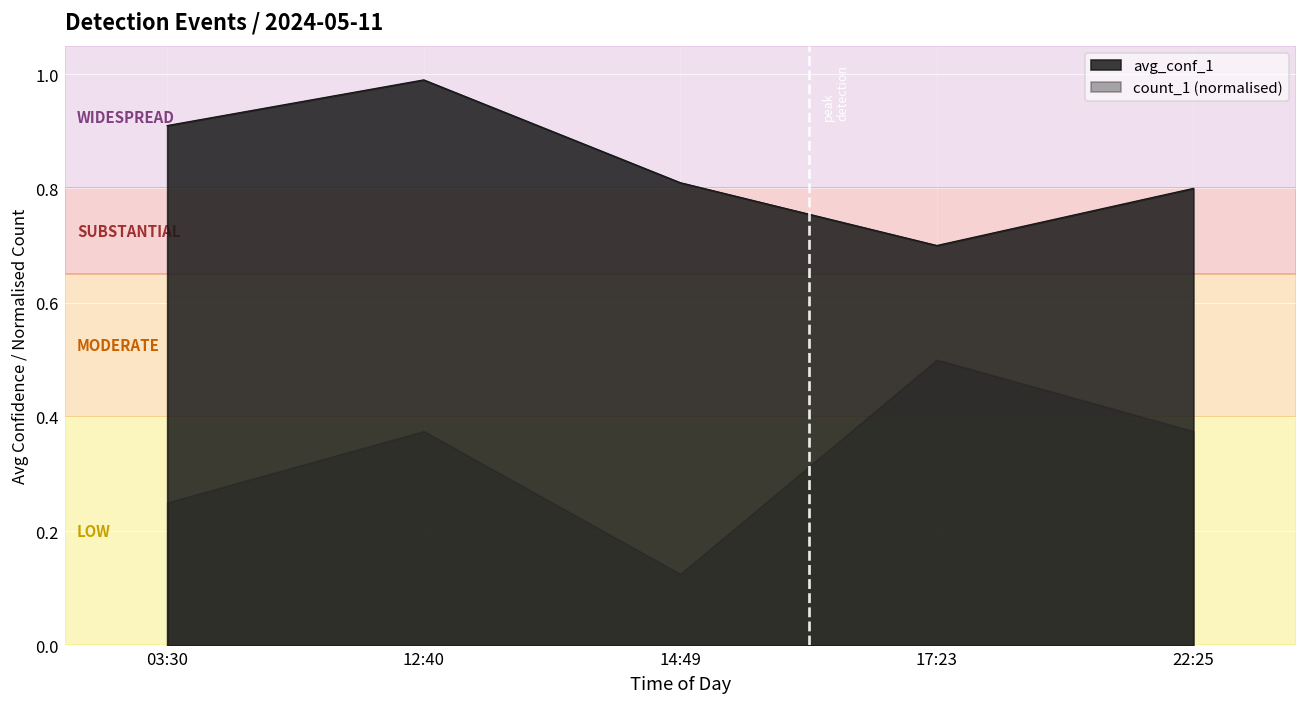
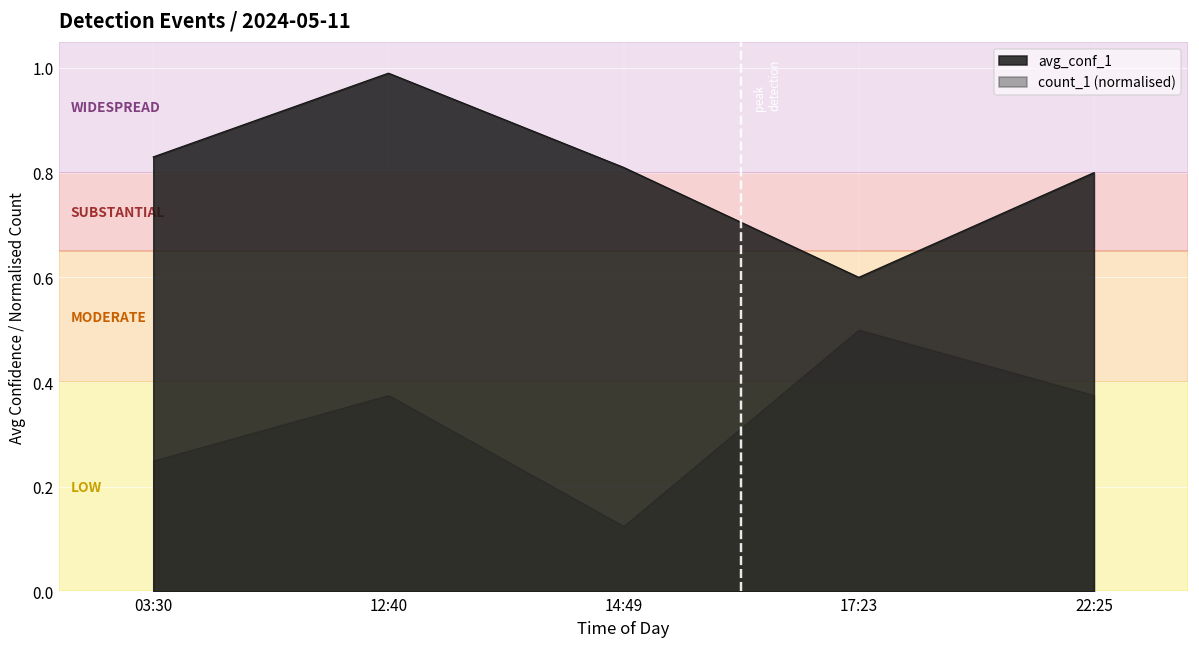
  {
    "avg_conf_1": {
-     "03:30": 0.91,
+     "03:30": 0.83,
      "12:40": 0.99,
      "14:49": 0.81,
-     "17:23": 0.7,
+     "17:23": 0.6,
      "22:25": 0.80
    }
  }
